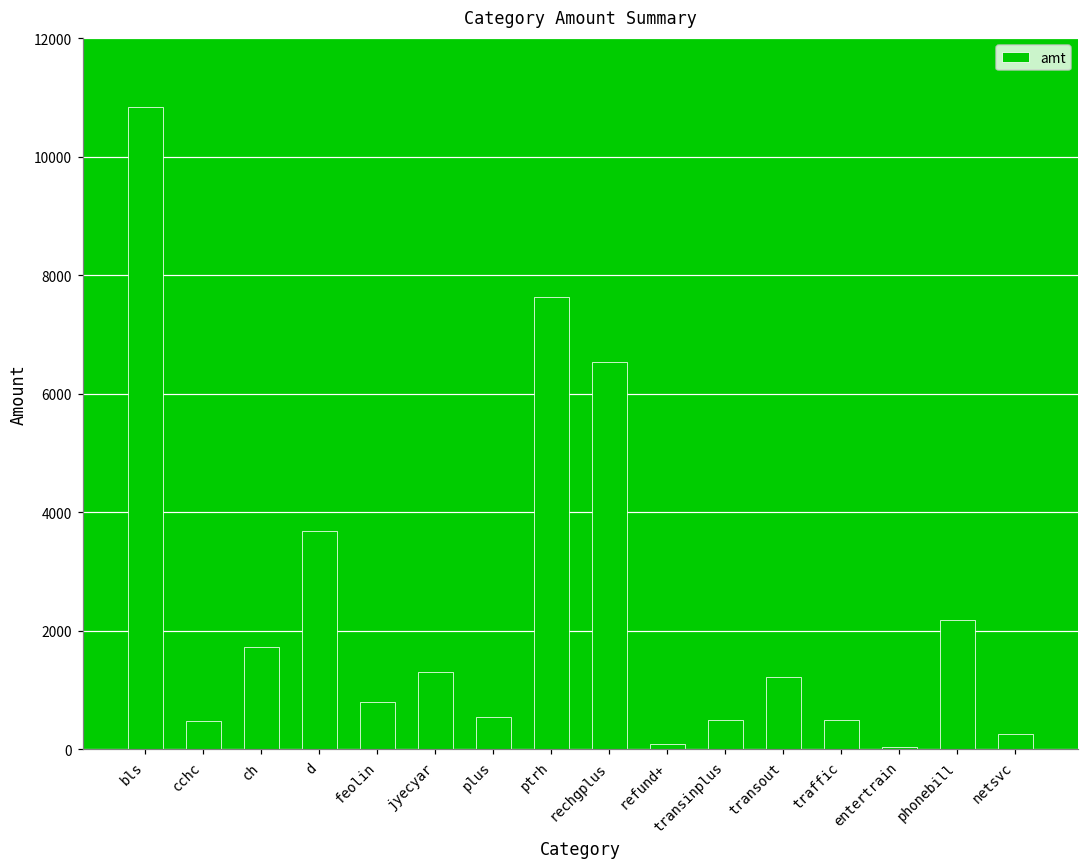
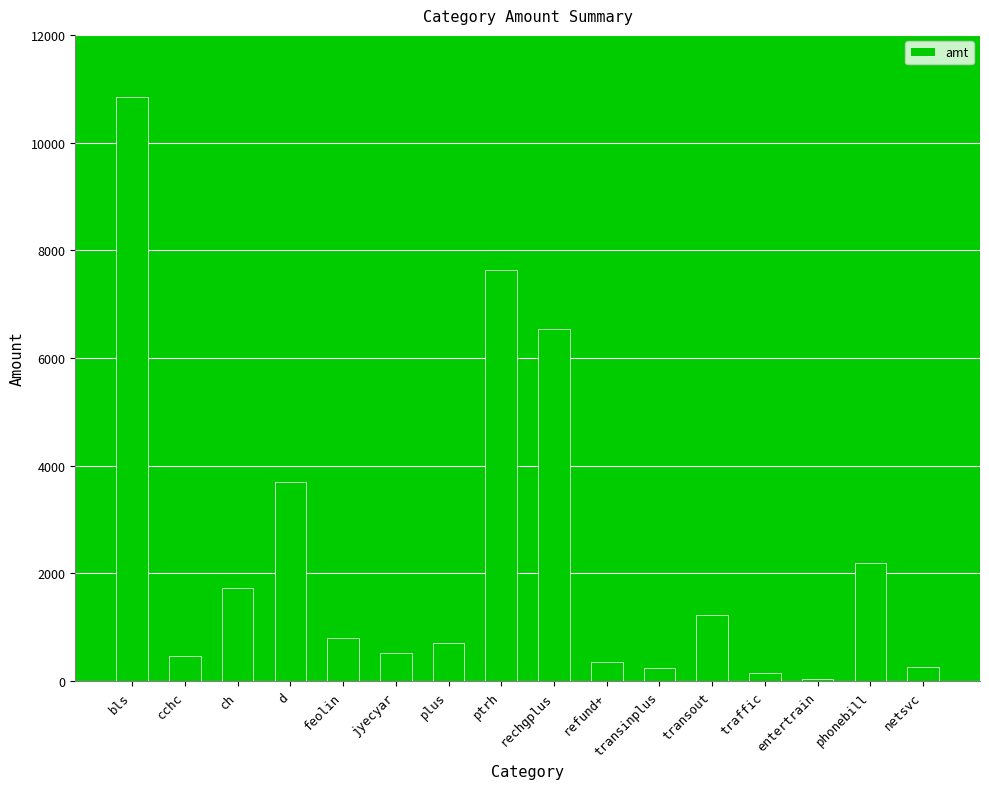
  {
    "bls": 10900,
    "cchc": 500,
    "ch": 1700,
    "d": 3700,
    "feolin": 800,
-   "jyecyar": 1300,
-   "plus": 500,
+   "jyecyar": 500,
+   "plus": 700,
    "ptrh": 7600,
    "rechgplus": 6500,
-   "refund+": 100,
-   "transinplus": 500,
+   "refund+": 400,
+   "transinplus": 200,
    "transout": 1200,
-   "traffic": 500,
+   "traffic": 100,
    "phonebill": 2200,
    "netsvc": 300
  }
